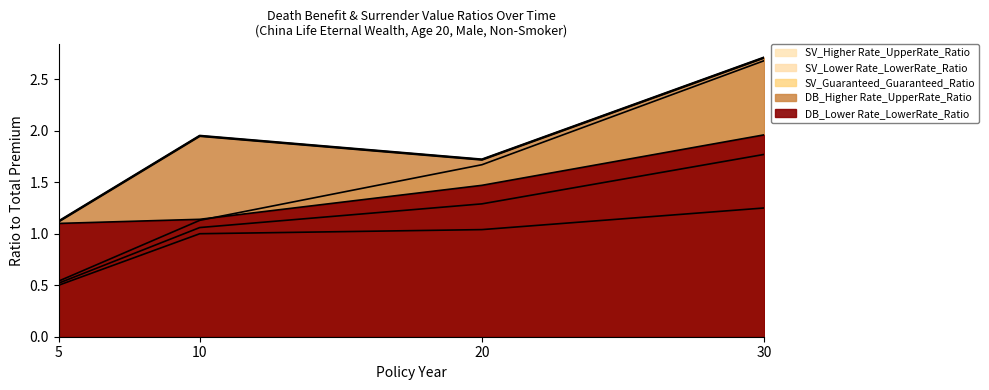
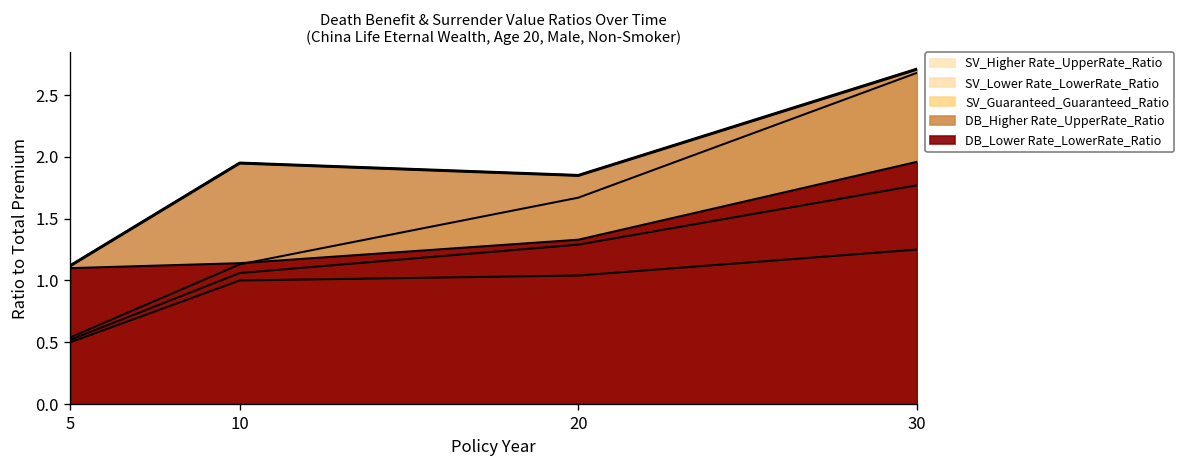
  {
    "DB_Higher Rate_UpperRate_Ratio": {
      "10": 1.95,
-     "20": 1.72,
+     "20": 1.85,
      "30": 2.71
    },
    "DB_Lower Rate_LowerRate_Ratio": {
-     "20": 1.47,
+     "20": 1.33,
      "30": 1.96
    }
  }
